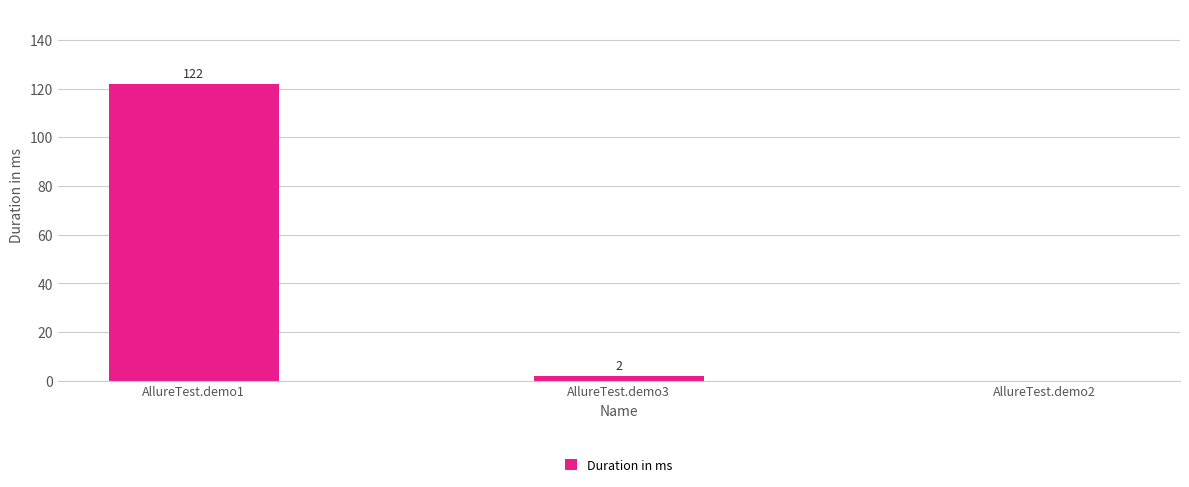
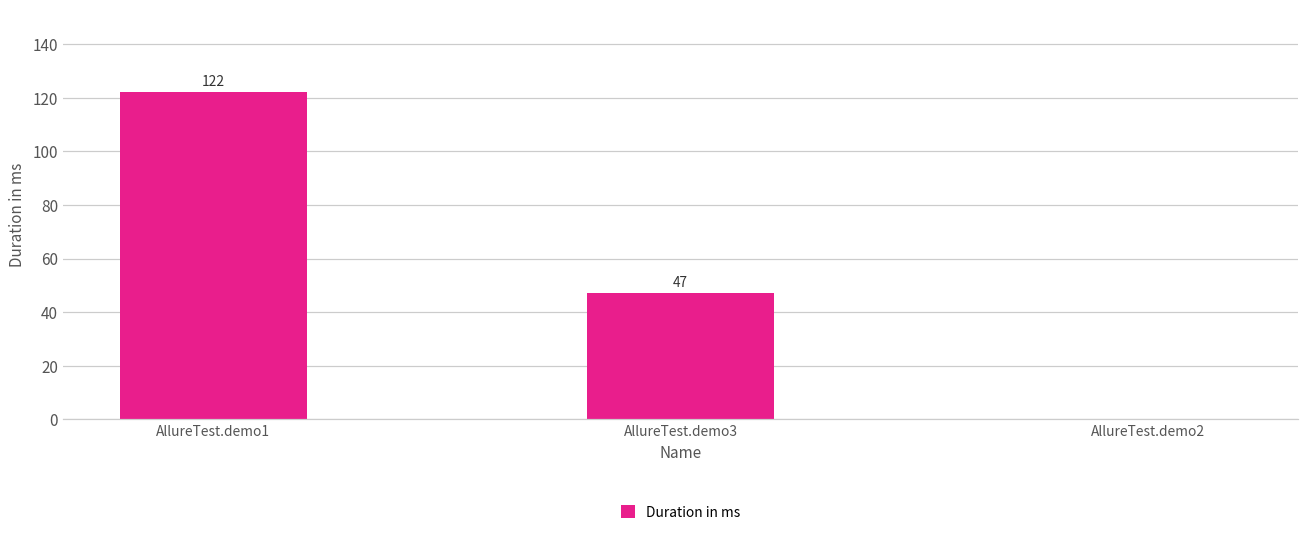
  {
    "AllureTest.demo1": 122,
-   "AllureTest.demo3": 2
+   "AllureTest.demo3": 47
  }
